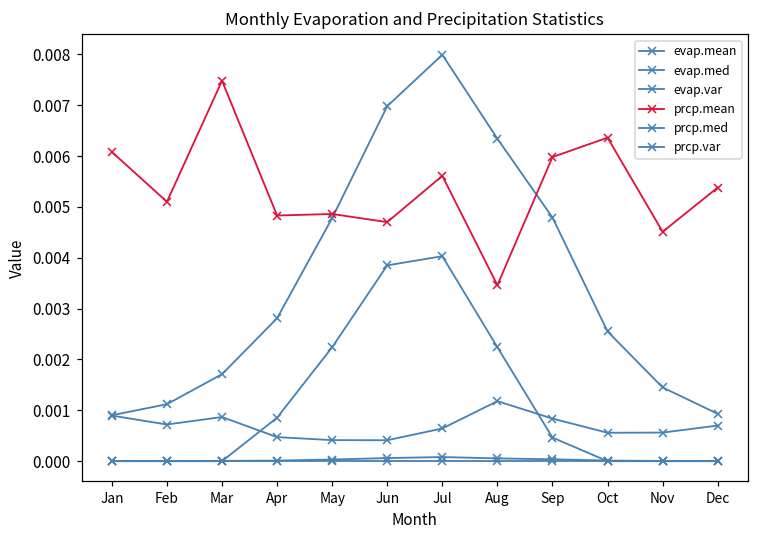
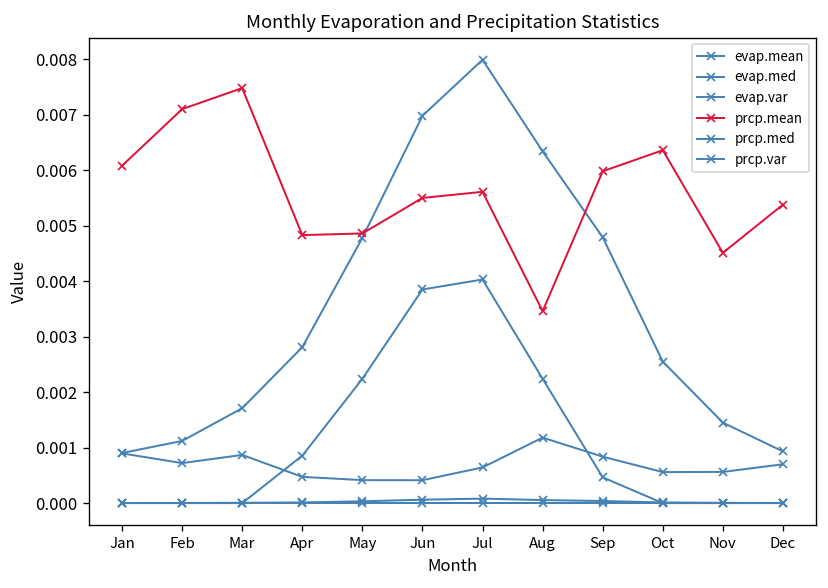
  {
    "prcp.mean": {
      "Jan": 0.0061,
-     "Feb": 0.0051,
+     "Feb": 0.0071,
      "Mar": 0.0075,
      "Apr": 0.0048,
      "May": 0.0049,
-     "Jun": 0.0047,
+     "Jun": 0.0055,
      "Jul": 0.0056,
      "Aug": 0.0035,
      "Sep": 0.0060,
      "Oct": 0.0064,
      "Nov": 0.0045,
      "Dec": 0.0054
    }
  }
